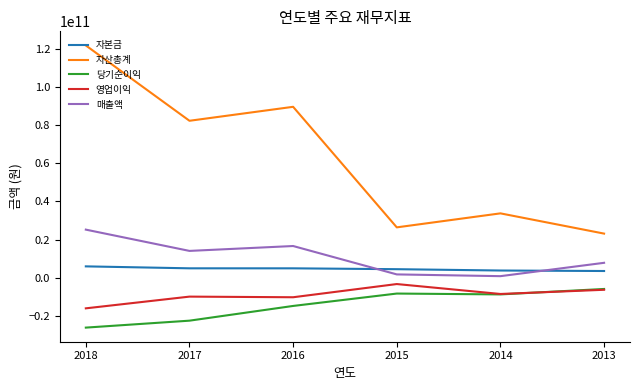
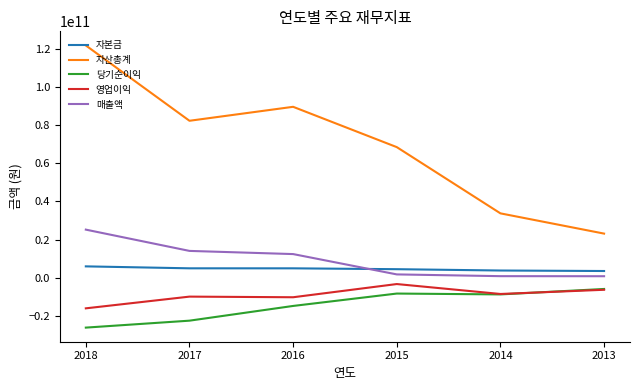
  {
    "자본금": {
      "2018": 6000000000,
      "2017": 5000000000,
      "2016": 5000000000,
      "2015": 5000000000,
      "2014": 4000000000,
      "2013": 4000000000
    },
    "자산총계": {
      "2018": 122000000000,
      "2017": 82000000000,
      "2016": 90000000000,
-     "2015": 26000000000,
+     "2015": 68000000000,
      "2014": 34000000000,
      "2013": 23000000000
    },
    "당기순이익": {
      "2018": -26000000000,
      "2017": -22000000000,
      "2016": -15000000000,
      "2015": -8000000000
    },
    "영업이익": {
      "2018": -16000000000,
      "2017": -10000000000,
      "2016": -10000000000,
      "2015": -3000000000
    },
    "매출액": {
      "2018": 25000000000,
      "2017": 14000000000,
-     "2016": 17000000000,
+     "2016": 12000000000,
      "2015": 2000000000,
      "2014": 1000000000,
-     "2013": 8000000000
+     "2013": 1000000000
    }
  }
